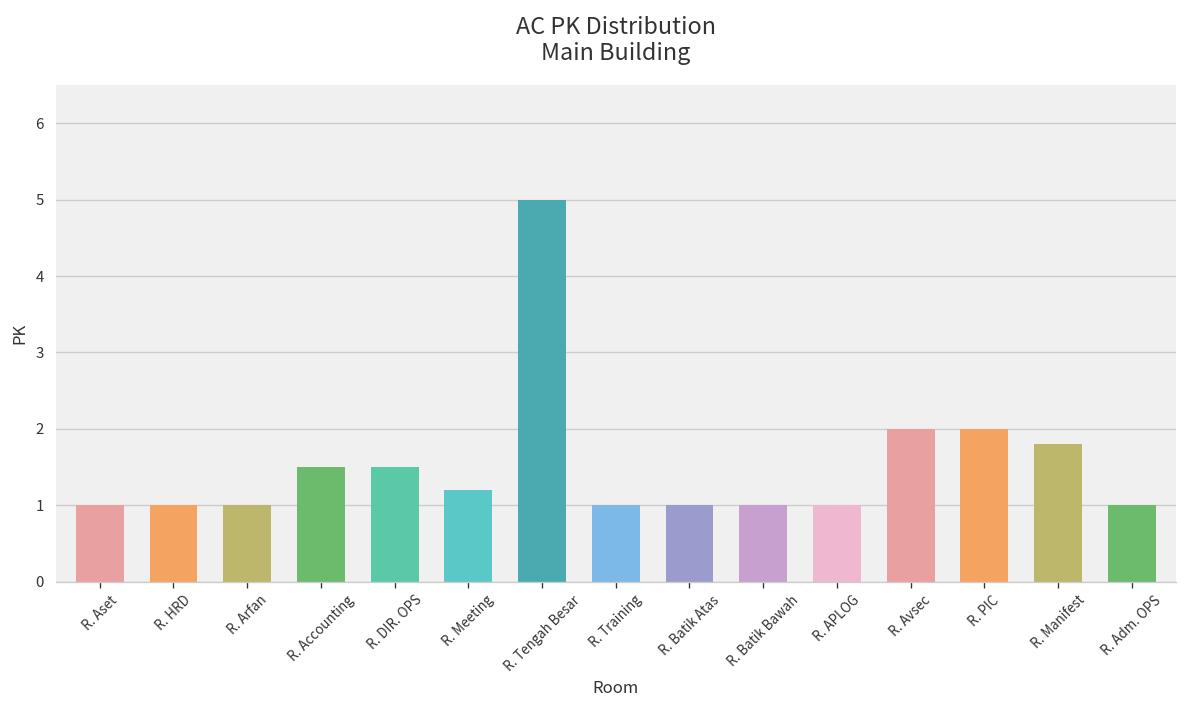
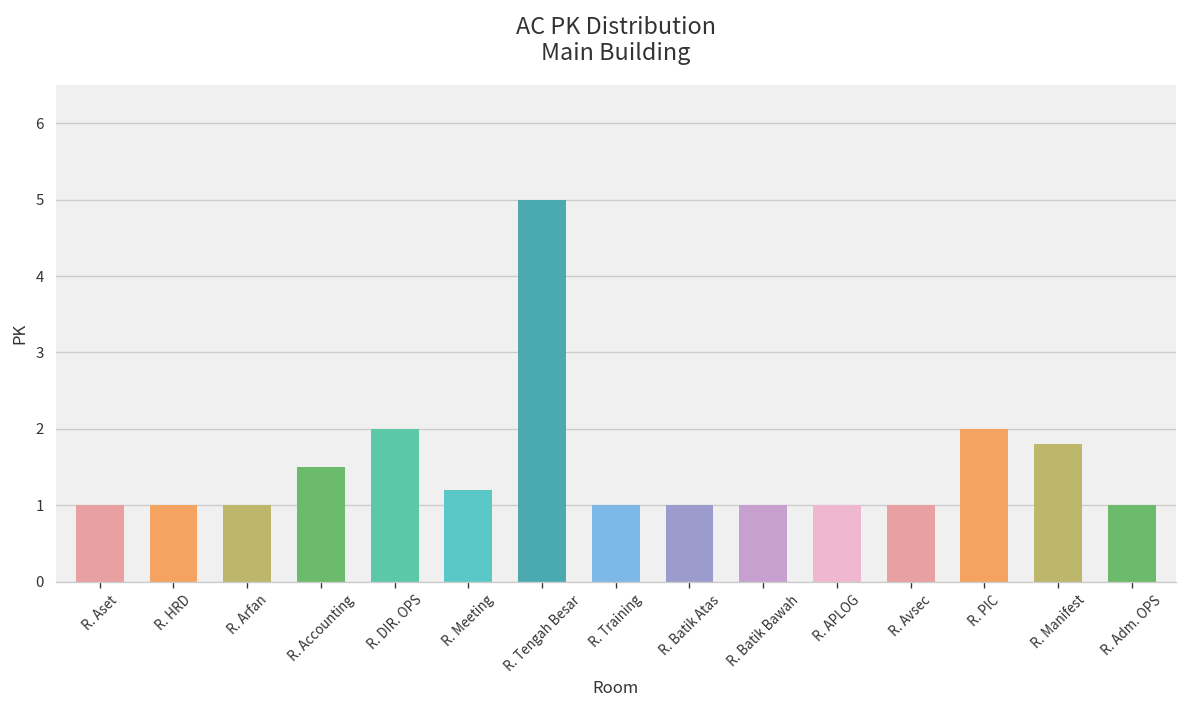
  {
    "R. Aset": 1.0,
    "R. HRD": 1.0,
    "R. Arfan": 1.0,
    "R. Accounting": 1.5,
-   "R. DIR. OPS": 1.5,
+   "R. DIR. OPS": 2.0,
    "R. Meeting": 1.2,
    "R. Tengah Besar": 5.0,
    "R. Training": 1.0,
    "R. Batik Atas": 1.0,
    "R. Batik Bawah": 1.0,
    "R. APLOG": 1.0,
-   "R. Avsec": 2,
+   "R. Avsec": 1,
    "R. PIC": 2.0,
    "R. Manifest": 1.8,
    "R. Adm. OPS": 1.0
  }
